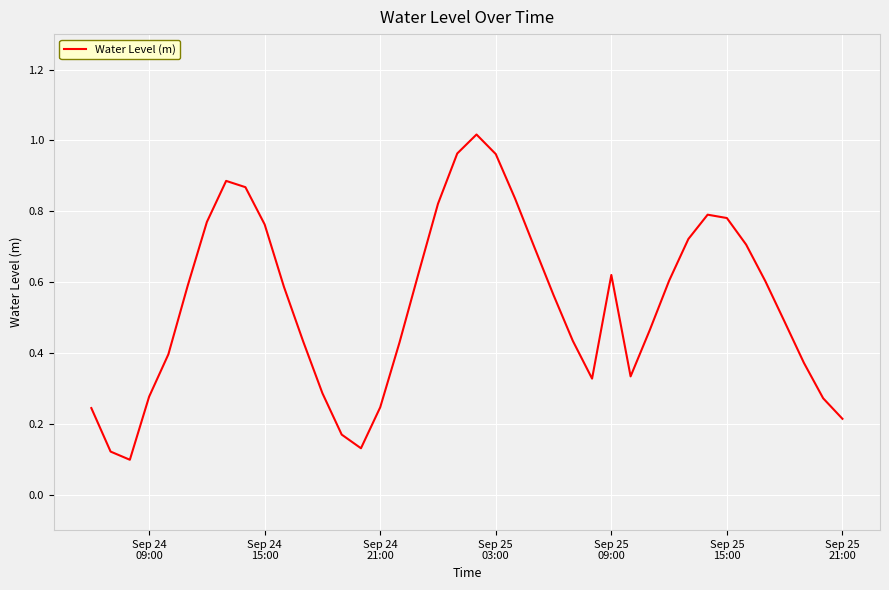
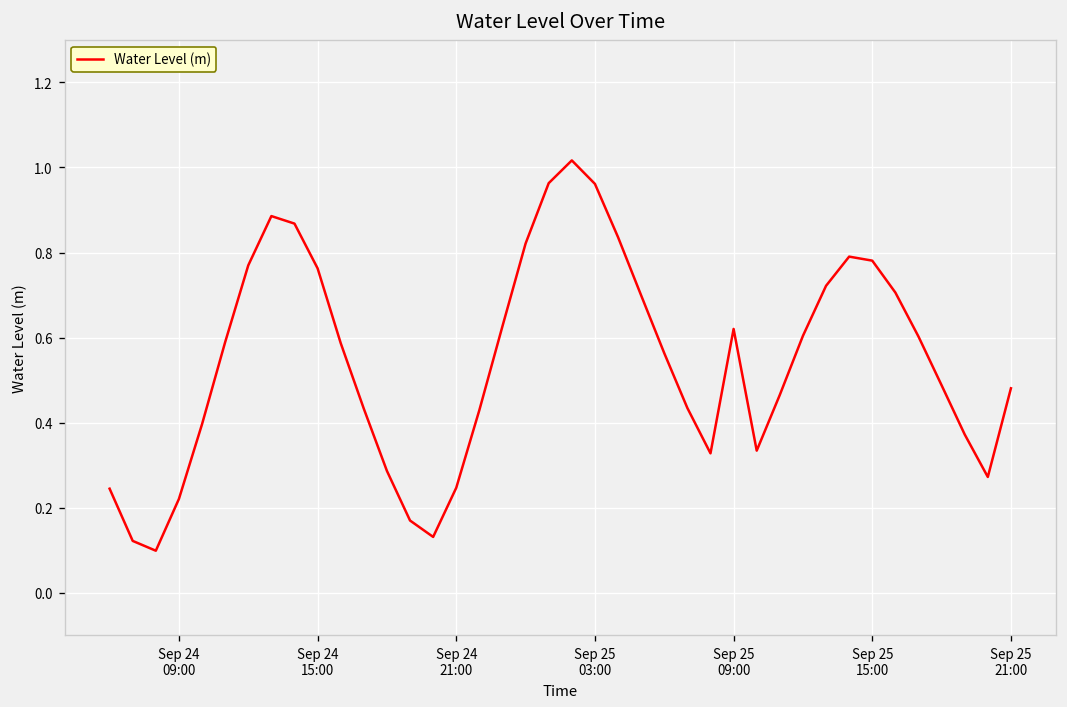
  {
-   "Sep 24 09:00": 0.28,
+   "Sep 24 09:00": 0.22,
    "Sep 24 15:00": 0.76,
    "Sep 24 21:00": 0.25,
    "Sep 25 03:00": 0.96,
    "Sep 25 09:00": 0.62,
    "Sep 25 15:00": 0.78,
-   "Sep 25 21:00": 0.21
+   "Sep 25 21:00": 0.48
  }
